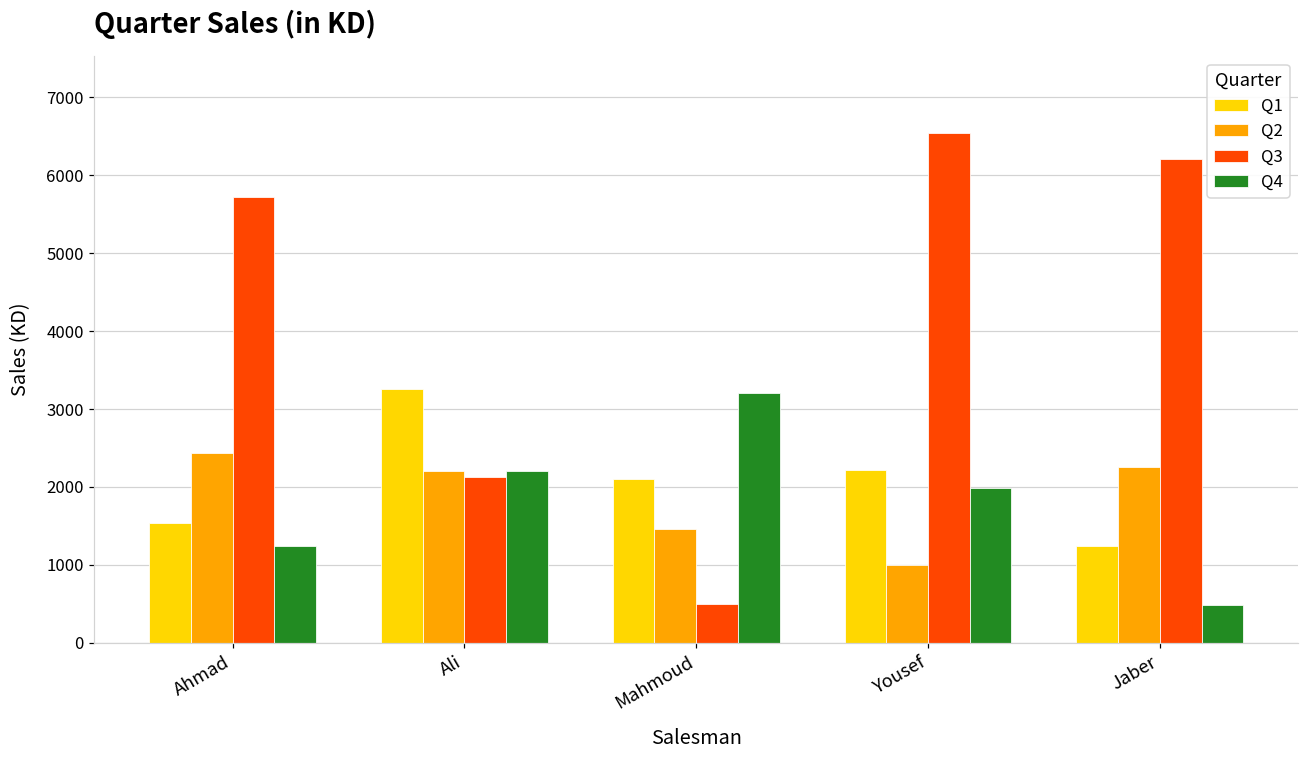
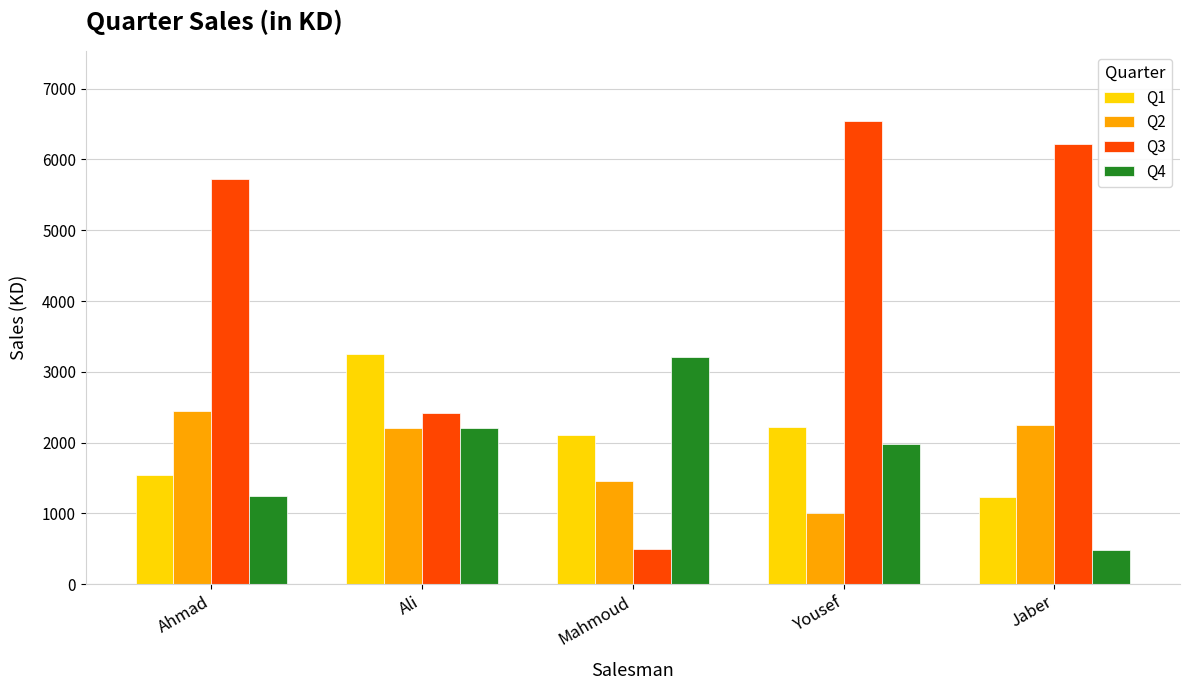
  {
    "Q3": {
      "Ahmad": 5700,
-     "Ali": 2100,
+     "Ali": 2400,
      "Mahmoud": 500,
      "Yousef": 6500,
      "Jaber": 6200
    },
    "Q4": {
      "Ahmad": 1200,
      "Ali": 2200,
      "Mahmoud": 3200,
      "Yousef": 2000,
      "Jaber": 500
    }
  }
